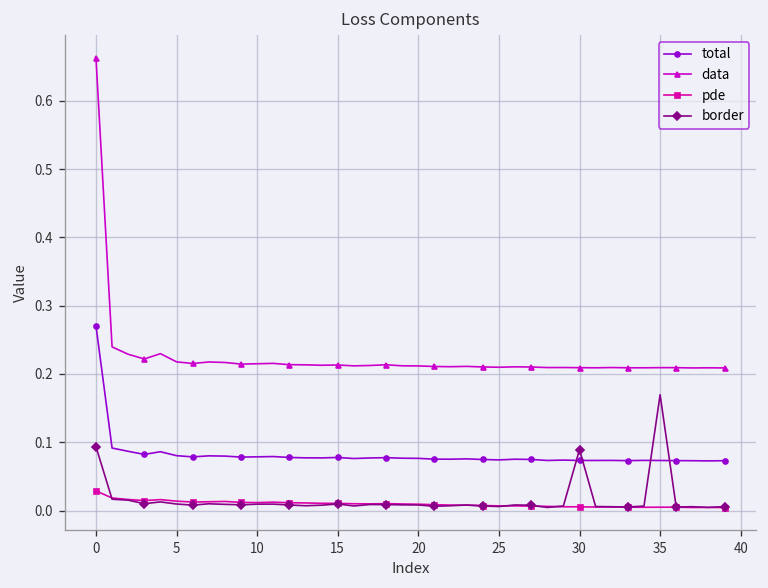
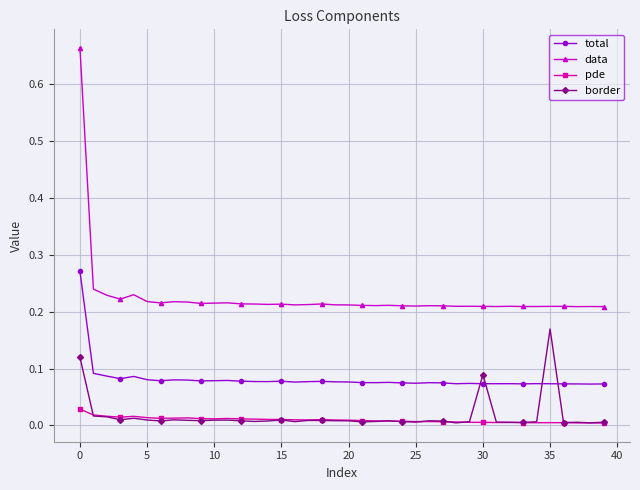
  {
    "border": {
-     "0": 0.09,
+     "0": 0.12,
      "30": 0.09,
      "35": 0.17
    }
  }
